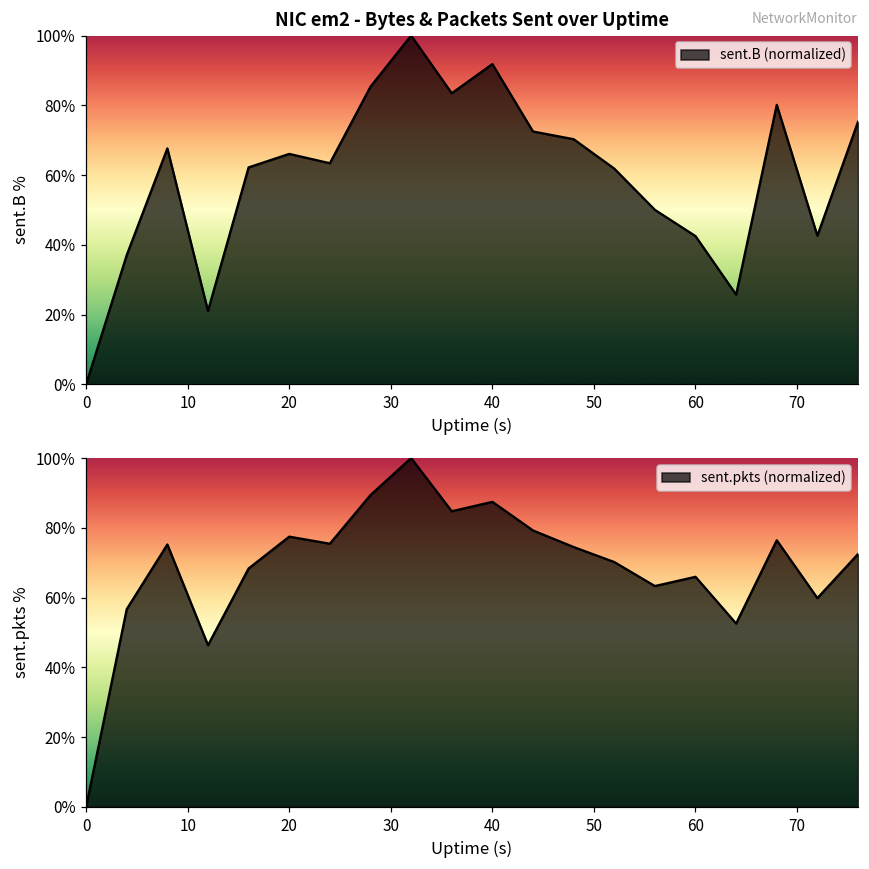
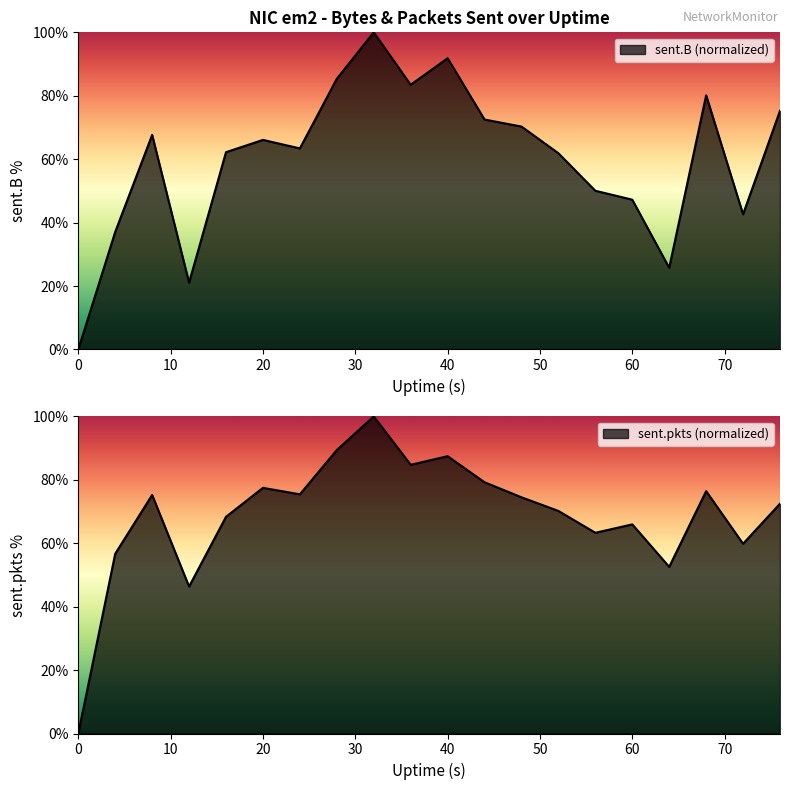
  {
    "NIC em2 - Bytes & Packets Sent over Uptime": {
      "0": "0%",
      "20": "66%",
      "40": "92%",
-     "60": "43%"
+     "60": "47%"
    }
  }
